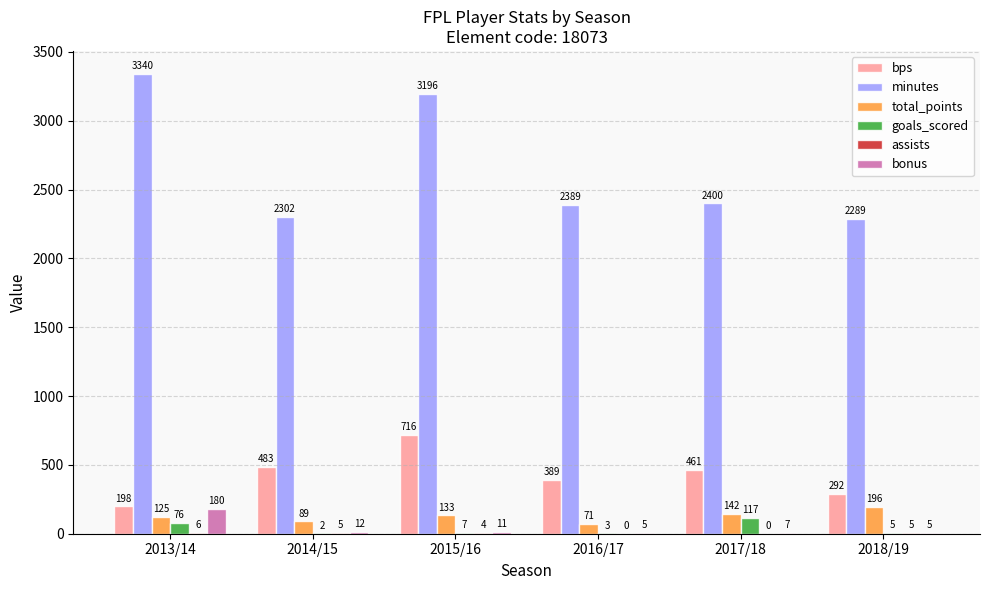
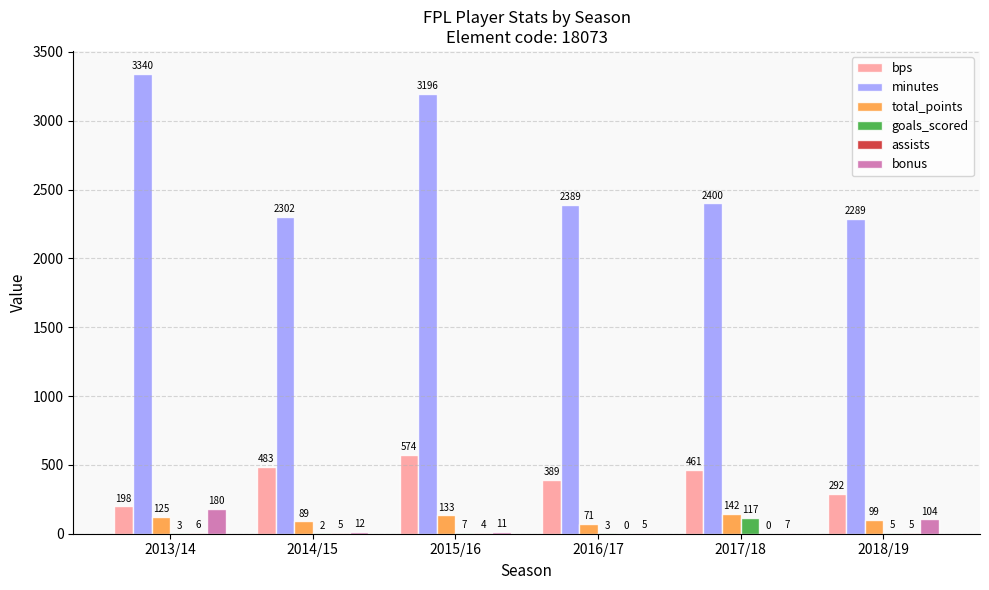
  {
    "bps": {
      "2013/14": 198,
      "2014/15": 483,
-     "2015/16": 716,
+     "2015/16": 574,
      "2016/17": 389,
      "2017/18": 461,
      "2018/19": 292
    },
    "minutes": {
      "2013/14": 3340,
      "2014/15": 2302,
      "2015/16": 3196,
      "2016/17": 2389,
      "2017/18": 2400,
      "2018/19": 2289
    },
    "total_points": {
      "2013/14": 125,
      "2014/15": 89,
      "2015/16": 133,
      "2016/17": 71,
      "2017/18": 142,
-     "2018/19": 196
+     "2018/19": 99
    },
    "goals_scored": {
-     "2013/14": 76,
+     "2013/14": 3,
      "2014/15": 2,
      "2015/16": 7,
      "2016/17": 3,
      "2017/18": 117,
      "2018/19": 5
    },
    "assists": {
      "2013/14": 6,
      "2014/15": 5,
      "2015/16": 4,
      "2016/17": 0,
      "2017/18": 0,
      "2018/19": 5
    },
    "bonus": {
      "2013/14": 180,
      "2014/15": 12,
      "2015/16": 11,
      "2016/17": 5,
      "2017/18": 7,
-     "2018/19": 5
+     "2018/19": 104
    }
  }
